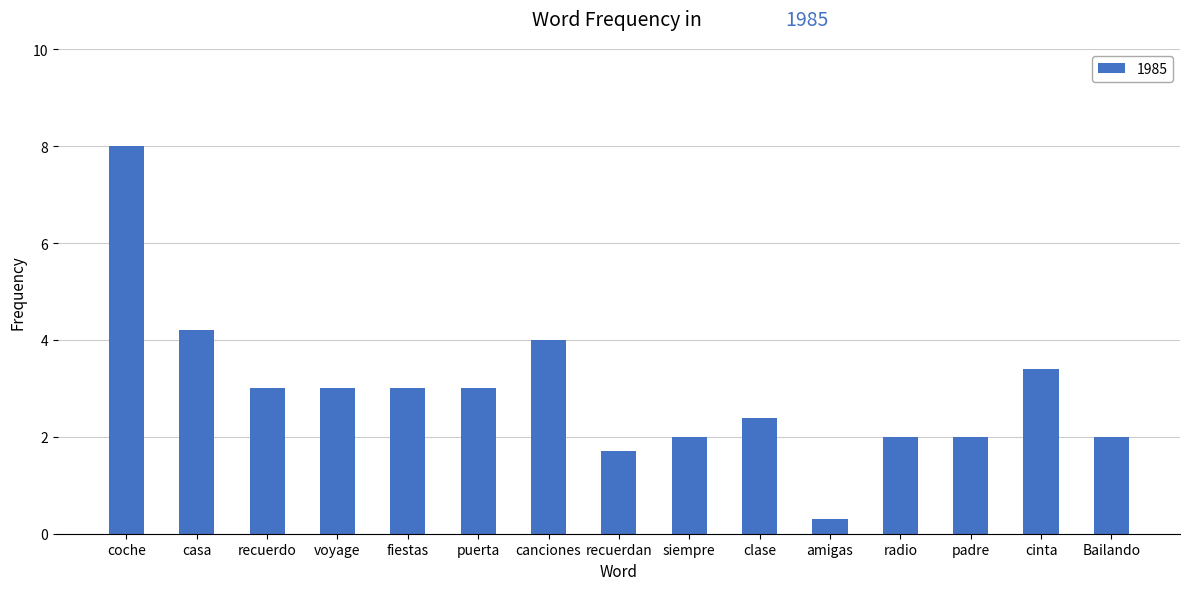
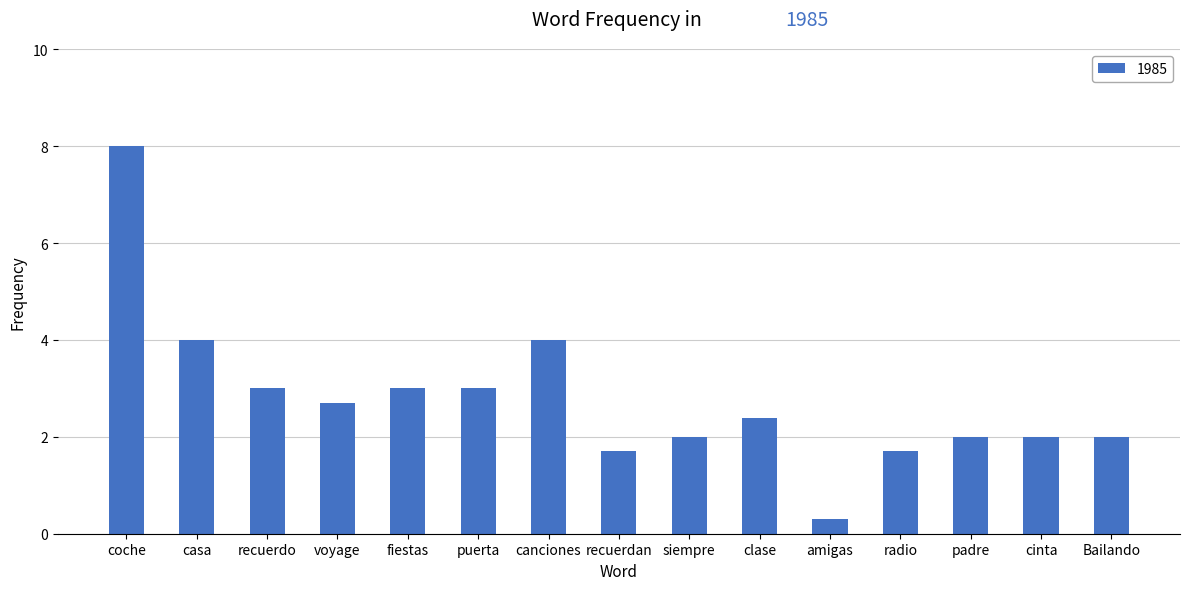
  {
    "coche": 8.0,
-   "casa": 4.2,
+   "casa": 4.0,
    "recuerdo": 3.0,
-   "voyage": 3.0,
+   "voyage": 2.7,
    "fiestas": 3.0,
    "puerta": 3.0,
    "canciones": 4.0,
    "recuerdan": 1.7,
    "siempre": 2.0,
    "clase": 2.4,
    "amigas": 0.3,
-   "radio": 2.0,
+   "radio": 1.7,
    "padre": 2.0,
-   "cinta": 3.4,
+   "cinta": 2.0,
    "Bailando": 2.0
  }
